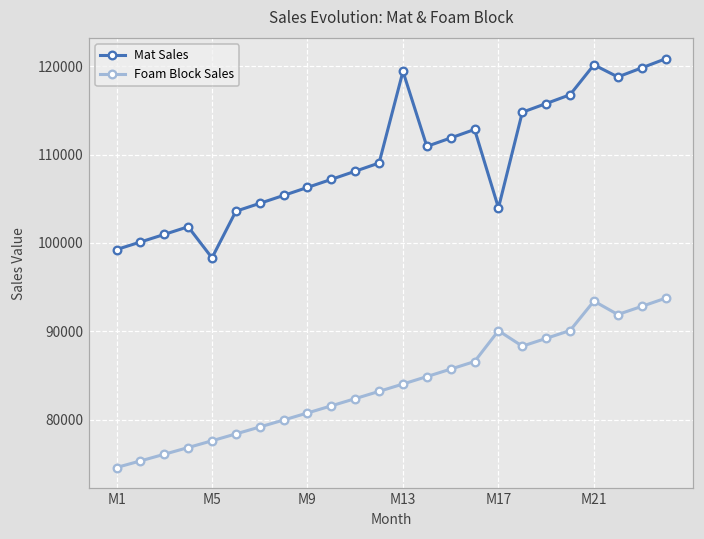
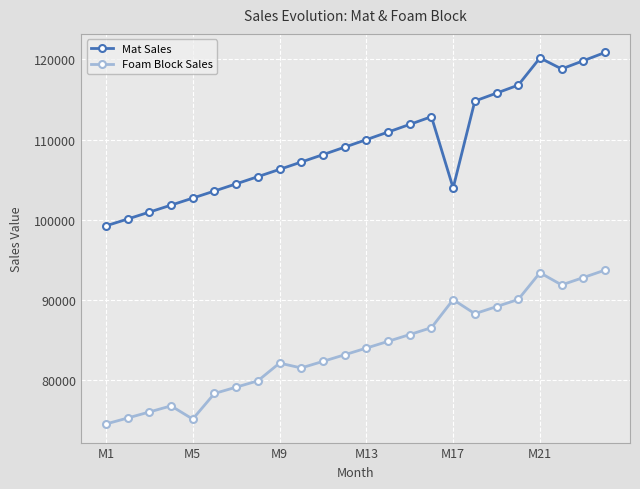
  {
    "Mat Sales": {
      "M1": 99000,
-     "M5": 98000,
+     "M5": 103000,
      "M9": 106000,
-     "M13": 119000,
+     "M13": 110000,
      "M17": 104000,
      "M21": 120000
    },
    "Foam Block Sales": {
      "M1": 75000,
-     "M5": 78000,
-     "M9": 81000,
+     "M5": 75000,
+     "M9": 82000,
      "M13": 84000,
      "M17": 90000,
      "M21": 93000
    }
  }
